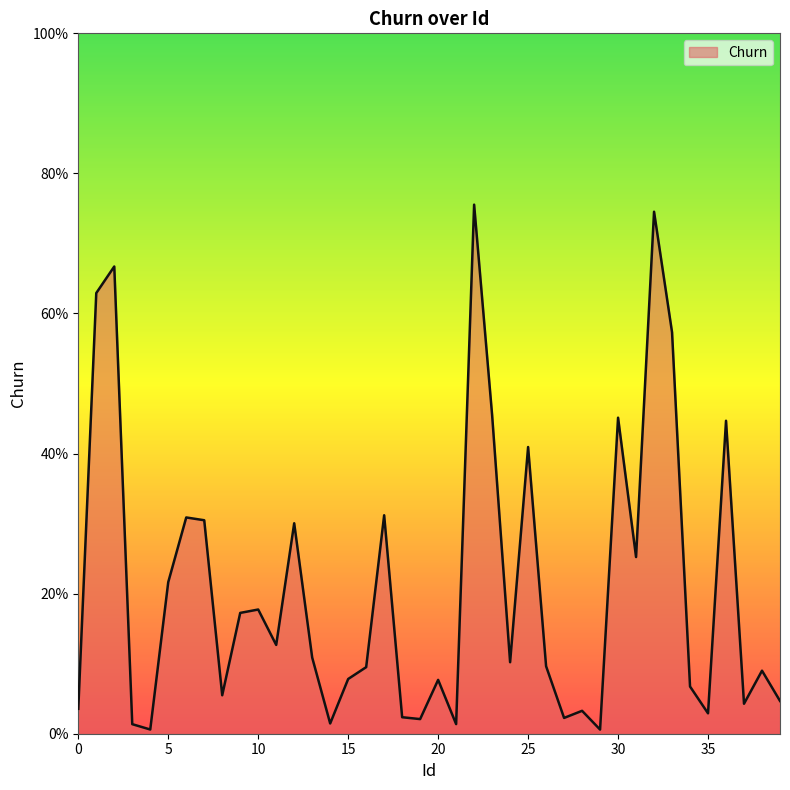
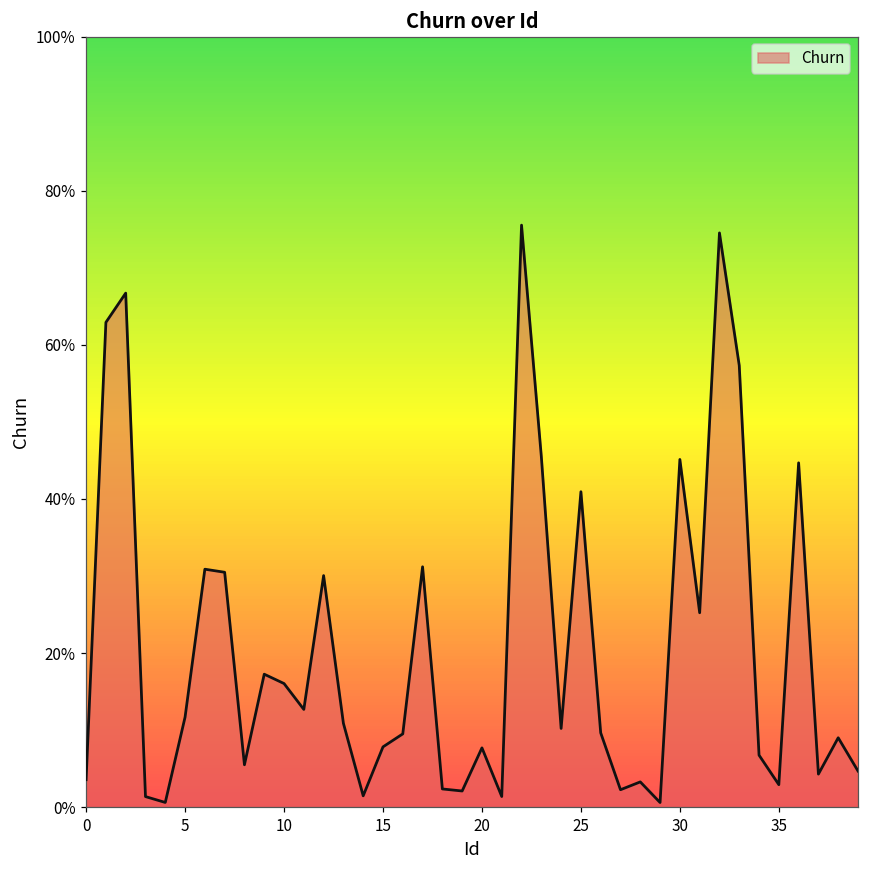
  {
    "0": "4%",
-   "5": "22%",
-   "10": "18%",
+   "5": "12%",
+   "10": "16%",
    "15": "8%",
    "20": "8%",
    "25": "41%",
    "30": "45%",
    "35": "3%"
  }
